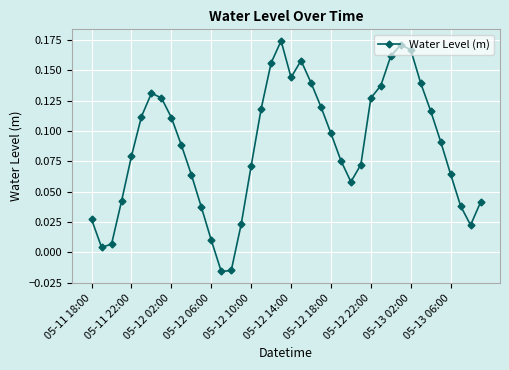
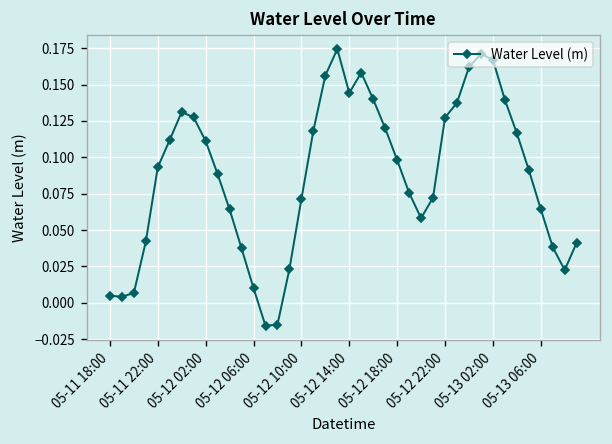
  {
-   "05-11 18:00": 0.027,
-   "05-11 22:00": 0.079,
+   "05-11 18:00": 0.005,
+   "05-11 22:00": 0.093,
    "05-12 02:00": 0.111,
    "05-12 06:00": 0.010,
    "05-12 10:00": 0.071,
    "05-12 14:00": 0.144,
    "05-12 18:00": 0.098,
    "05-12 22:00": 0.127,
    "05-13 06:00": 0.064
  }
